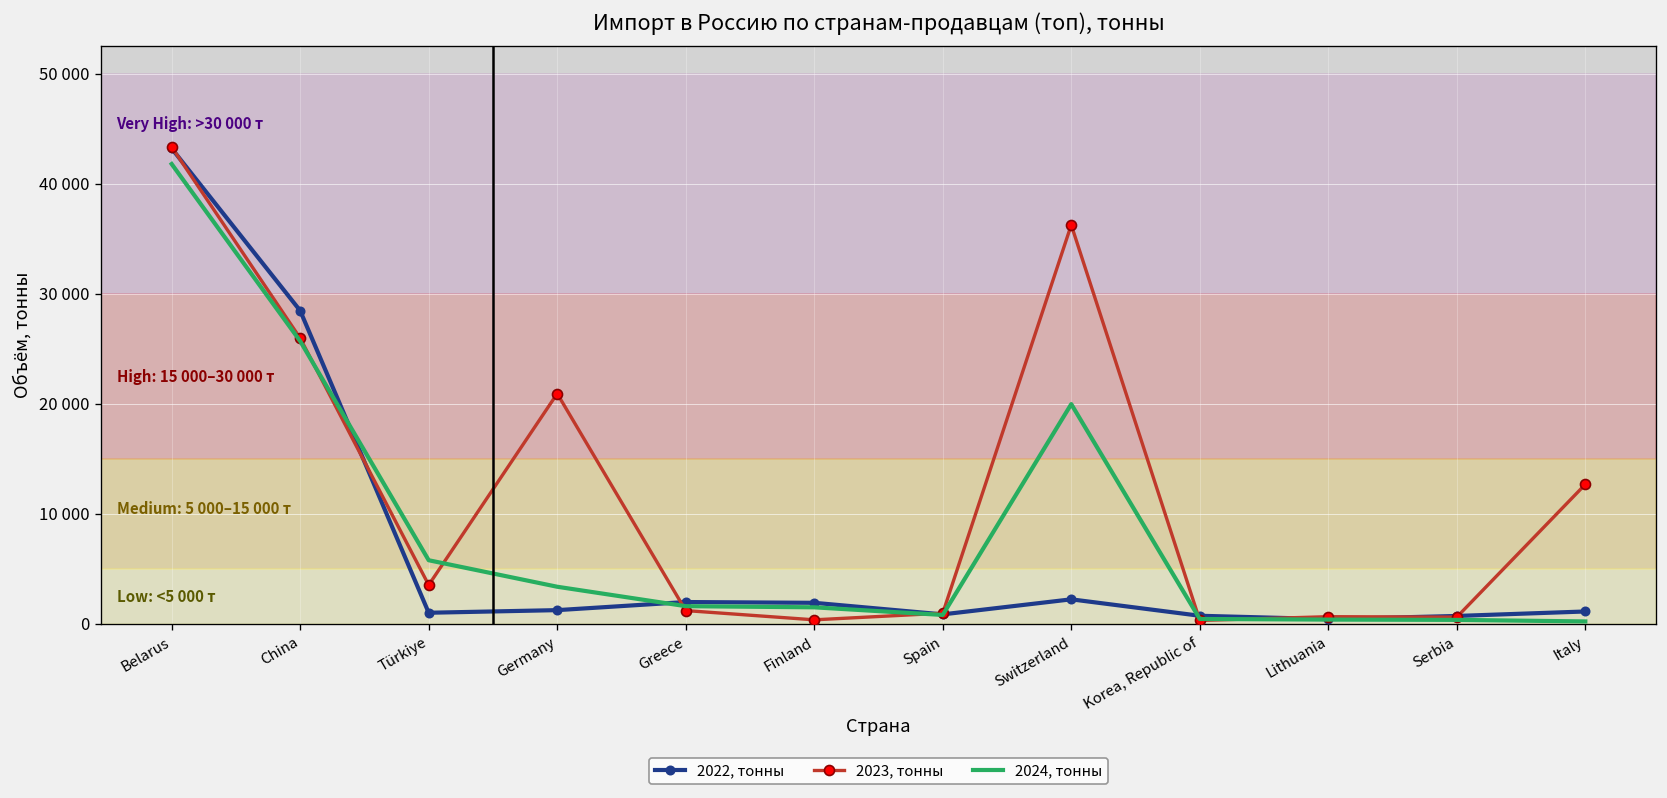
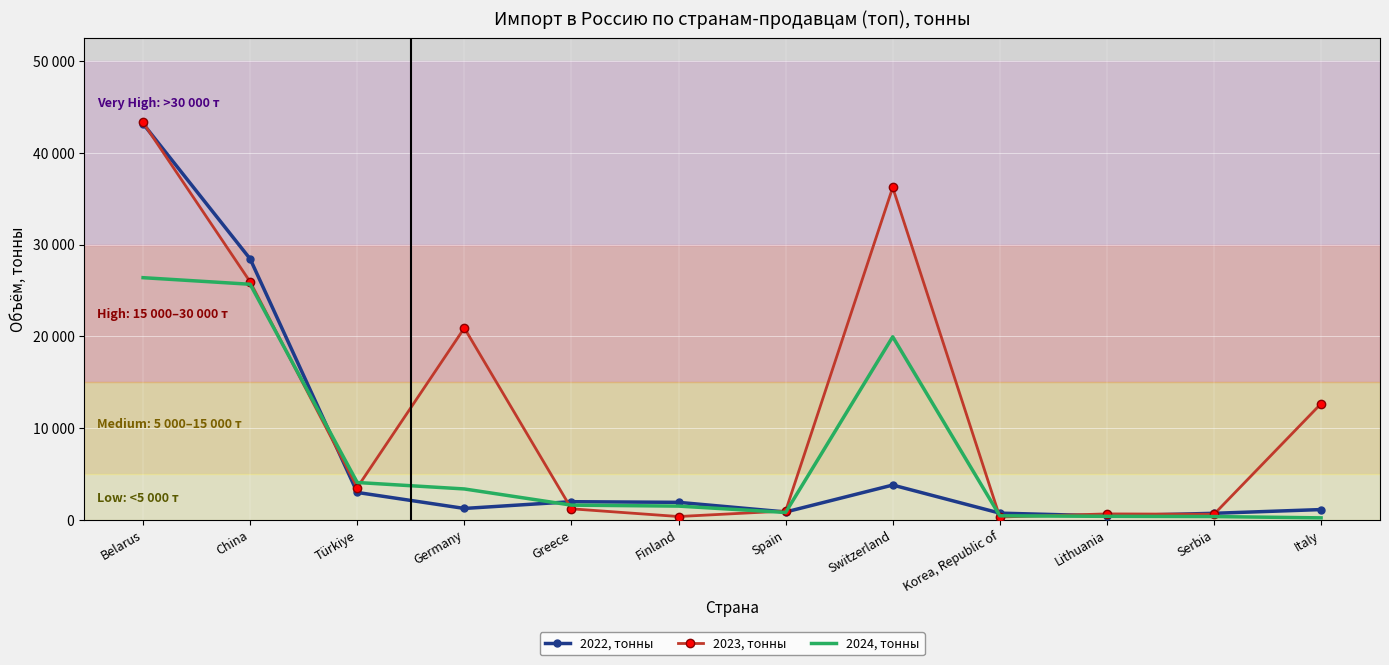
  {
    "2022, тонны": {
      "China": 28000,
-     "Türkiye": 1000,
+     "Türkiye": 3000,
      "Germany": 1000,
      "Greece": 2000,
      "Finland": 2000,
-     "Switzerland": 2000,
+     "Switzerland": 4000,
      "Korea, Republic of": 1000,
      "Italy": 1000
    },
    "2023, тонны": {
      "Türkiye": 4000,
      "Germany": 21000,
      "Greece": 1000,
      "Finland": 0,
      "Switzerland": 36000,
      "Italy": 13000
    },
    "2024, тонны": {
-     "Belarus": 42000,
-     "Türkiye": 6000,
+     "Belarus": 26000,
+     "Türkiye": 4000,
      "Germany": 3000,
      "Greece": 2000,
      "Finland": 1000,
      "Switzerland": 20000,
      "Italy": 0
    }
  }
